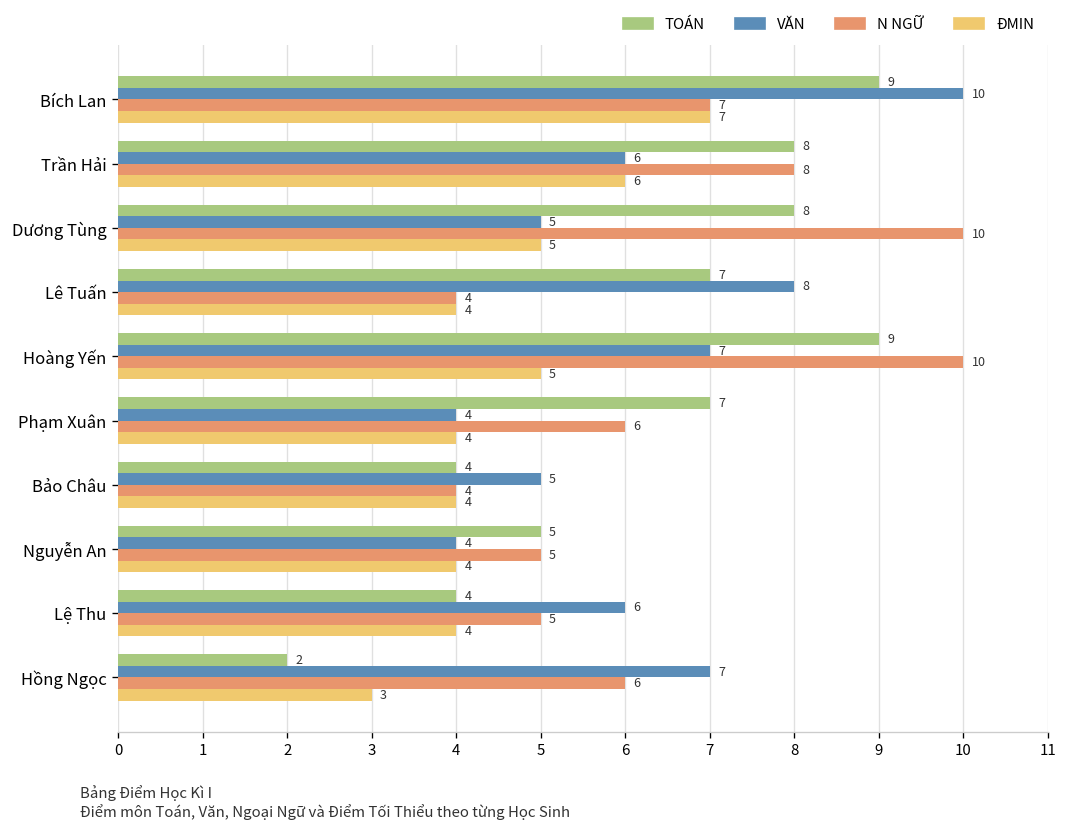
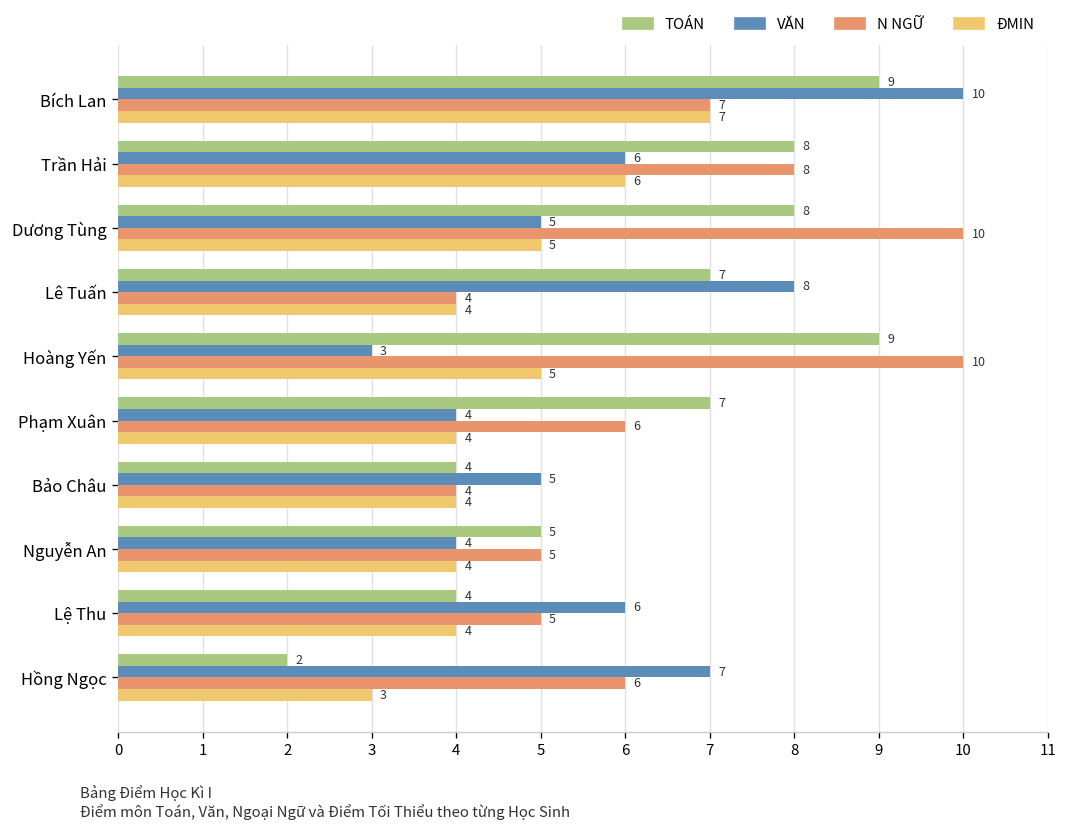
  {
    "TOÁN": {
      "Bích Lan": 9,
      "Trần Hải": 8,
      "Dương Tùng": 8,
      "Lê Tuấn": 7,
      "Hoàng Yến": 9,
      "Phạm Xuân": 7,
      "Bảo Châu": 4,
      "Nguyễn An": 5,
      "Lệ Thu": 4,
      "Hồng Ngọc": 2
    },
    "VĂN": {
      "Bích Lan": 10,
      "Trần Hải": 6,
      "Dương Tùng": 5,
      "Lê Tuấn": 8,
-     "Hoàng Yến": 7,
+     "Hoàng Yến": 3,
      "Phạm Xuân": 4,
      "Bảo Châu": 5,
      "Nguyễn An": 4,
      "Lệ Thu": 6,
      "Hồng Ngọc": 7
    }
  }
